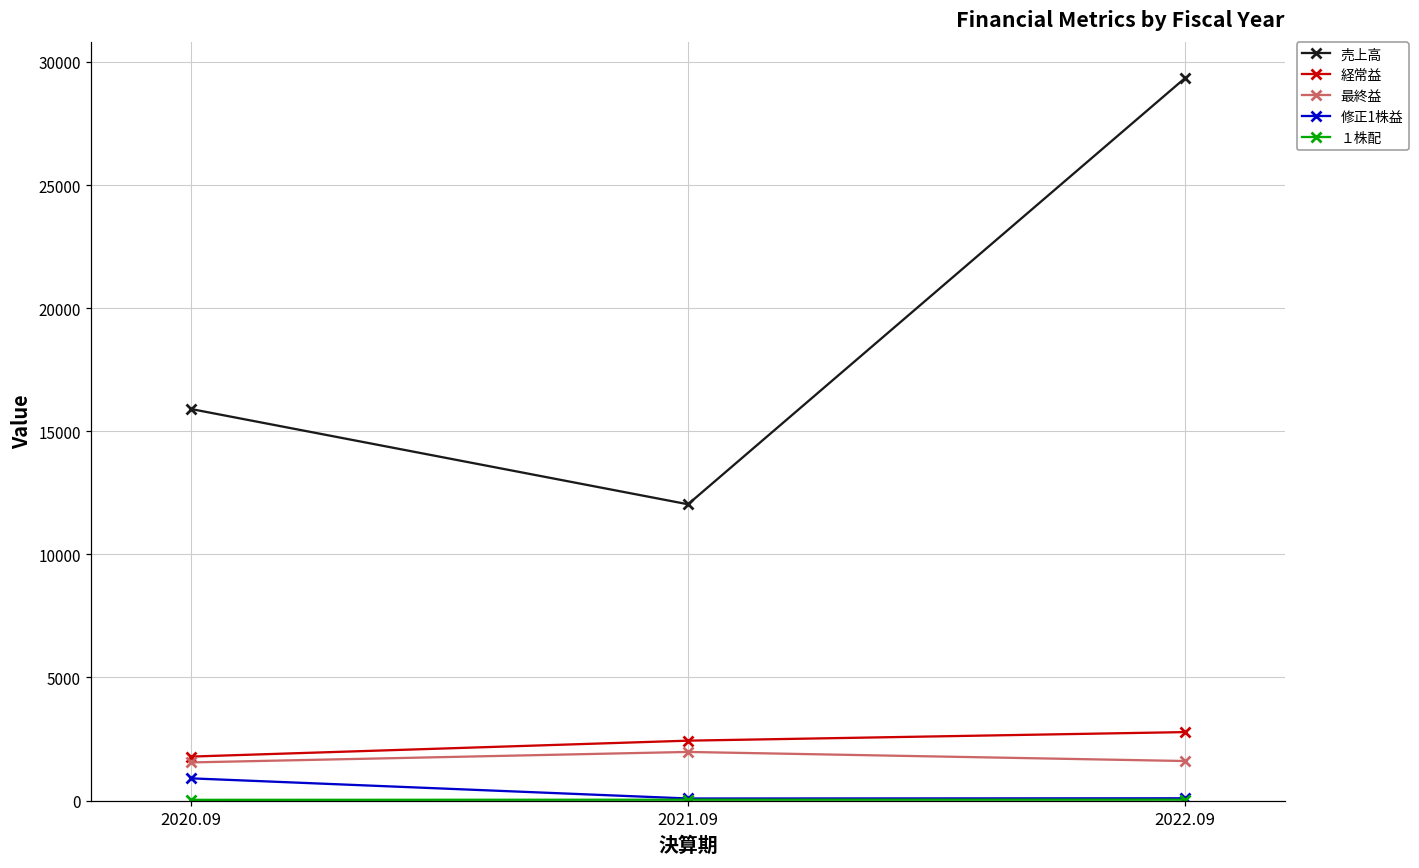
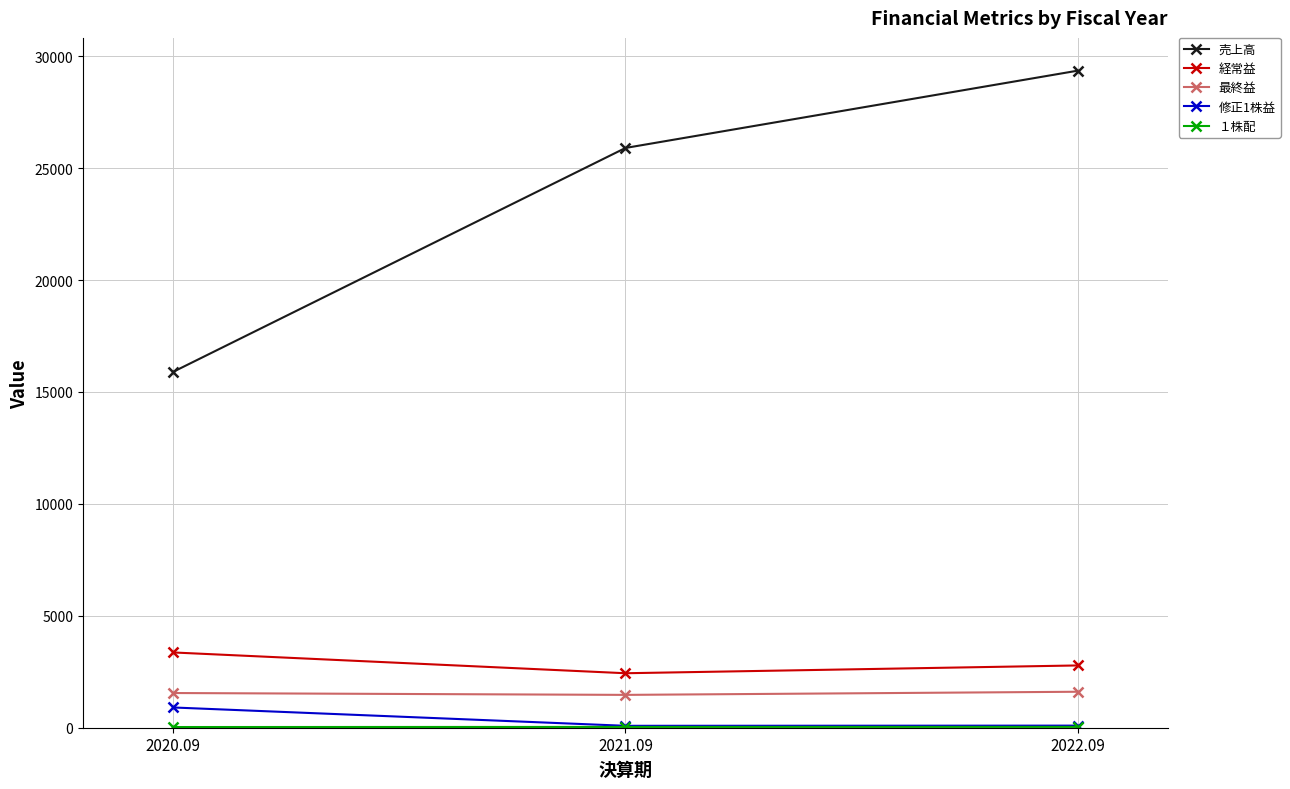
  {
    "売上高": {
      "2020.09": 15900,
-     "2021.09": 12000,
+     "2021.09": 25900,
      "2022.09": 29400
    },
    "経常益": {
-     "2020.09": 1800,
+     "2020.09": 3400,
      "2021.09": 2400,
      "2022.09": 2800
    },
    "最終益": {
      "2020.09": 1600,
-     "2021.09": 2000,
+     "2021.09": 1500,
      "2022.09": 1600
    },
    "修正1株益": {
      "2020.09": 900
    },
    "１株配": {
      "2020.09": 0
    }
  }
